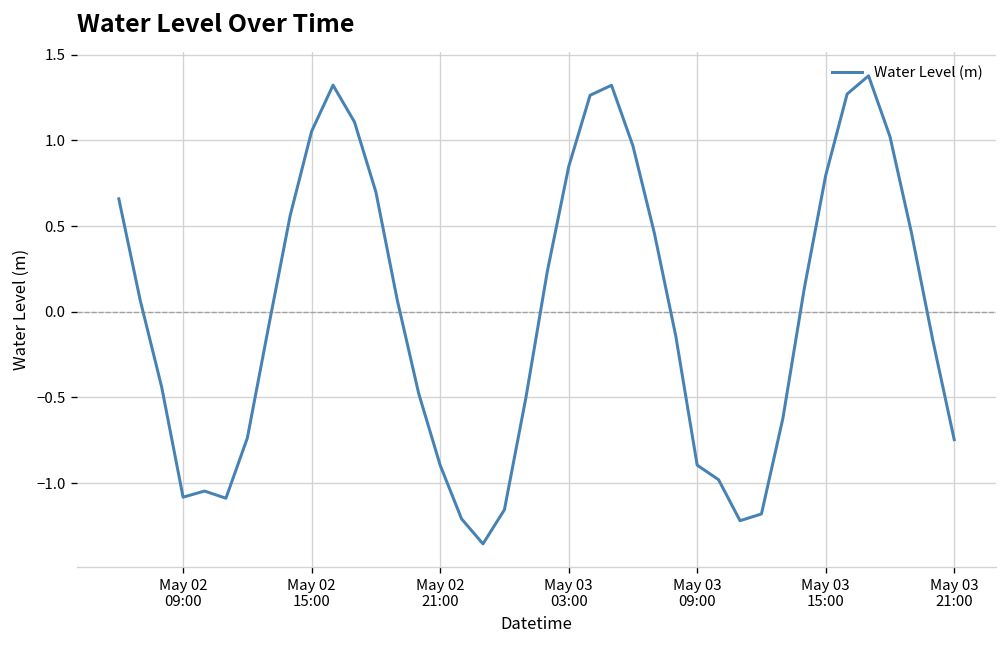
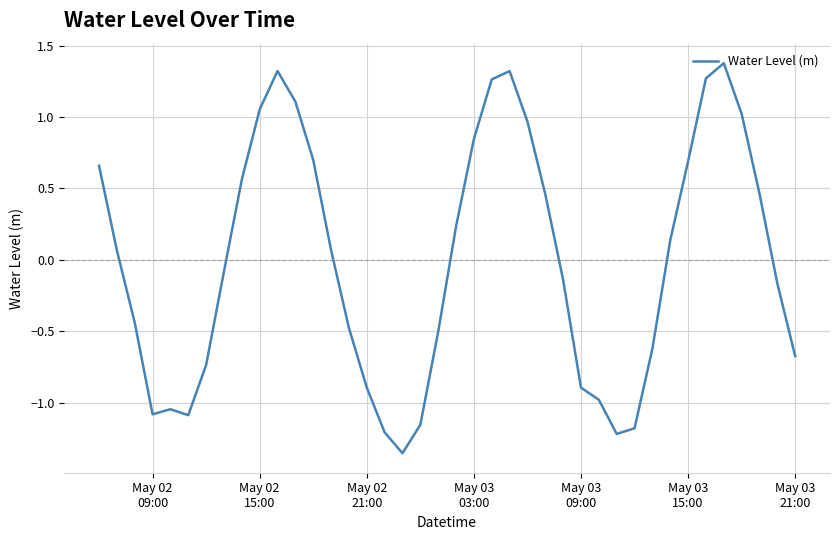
  {
    "May 02 09:00": -1.08,
    "May 02 15:00": 1.05,
    "May 02 21:00": -0.90,
    "May 03 03:00": 0.85,
    "May 03 09:00": -0.90,
-   "May 03 15:00": 0.80,
-   "May 03 21:00": -0.75
+   "May 03 15:00": 0.69,
+   "May 03 21:00": -0.67
  }
